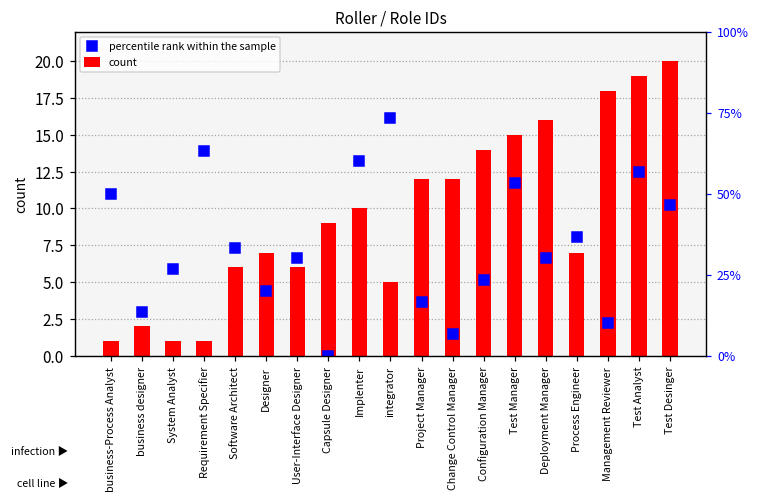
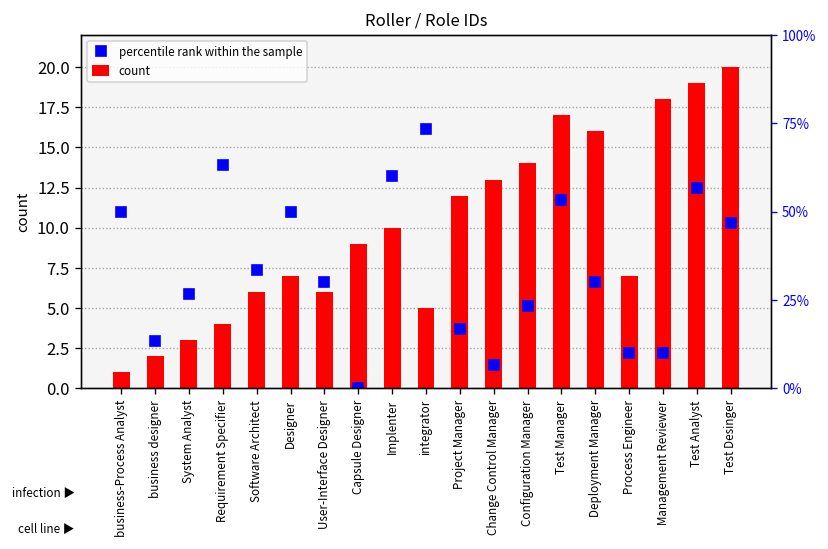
  {
    "percentile rank within the sample": {
      "business-Process Analyst": 11.0,
      "business designer": 2.9,
      "System Analyst": 5.9,
      "Requirement Specifier": 13.9,
      "Software Architect": 7.3,
-     "Designer": 4.4,
+     "Designer": 11.0,
      "User-Interface Designer": 6.6,
      "Capsule Designer": 0.0,
      "Implenter": 13.2,
      "integrator": 16.1,
      "Project Manager": 3.7,
      "Change Control Manager": 1.5,
      "Configuration Manager": 5.1,
      "Test Manager": 11.7,
      "Deployment Manager": 6.6,
-     "Process Engineer": 8.1,
+     "Process Engineer": 2.2,
      "Management Reviewer": 2.2,
      "Test Analyst": 12.5,
      "Test Desinger": 10.3
    },
    "count": {
      "business-Process Analyst": 1,
      "business designer": 2,
-     "System Analyst": 1,
-     "Requirement Specifier": 1,
+     "System Analyst": 3,
+     "Requirement Specifier": 4,
      "Software Architect": 6,
      "Designer": 7,
      "User-Interface Designer": 6,
      "Capsule Designer": 9,
      "Implenter": 10,
      "integrator": 5,
      "Project Manager": 12,
-     "Change Control Manager": 12,
+     "Change Control Manager": 13,
      "Configuration Manager": 14,
-     "Test Manager": 15,
+     "Test Manager": 17,
      "Deployment Manager": 16,
      "Process Engineer": 7,
      "Management Reviewer": 18,
      "Test Analyst": 19,
      "Test Desinger": 20
    }
  }
